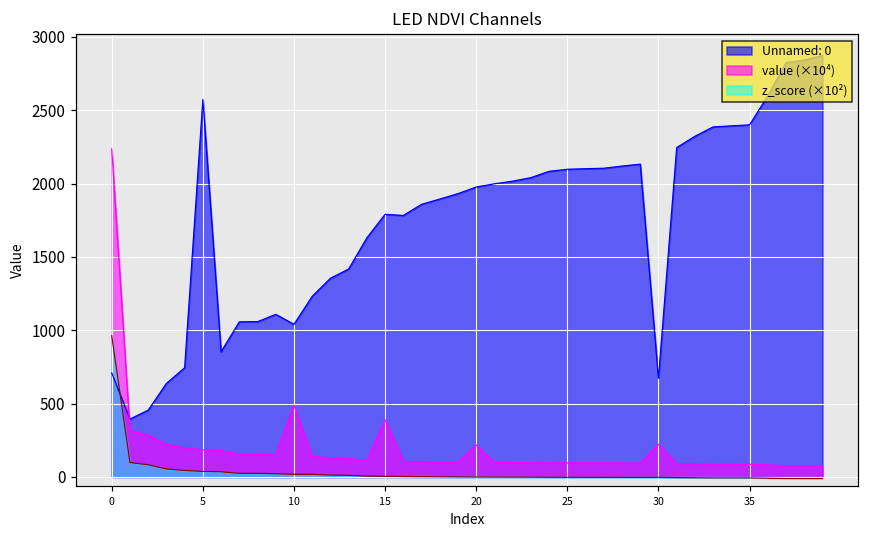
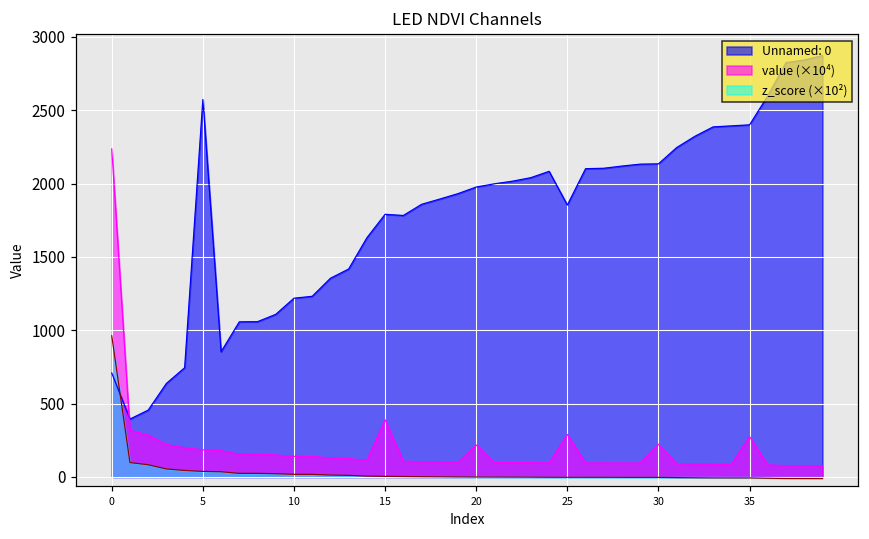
  {
    "Unnamed: 0": {
      "0": 710,
      "5": 2570,
-     "10": 1040,
+     "10": 1220,
      "15": 1790,
      "20": 1980,
-     "25": 2100,
-     "30": 670,
+     "25": 1850,
+     "30": 2140,
      "35": 2400
    },
    "value (×10⁴)": {
      "0": 2240,
      "5": 180,
-     "10": 490,
+     "10": 140,
      "15": 390,
      "20": 220,
-     "25": 100,
+     "25": 290,
      "30": 220,
-     "35": 90
+     "35": 280
    }
  }
